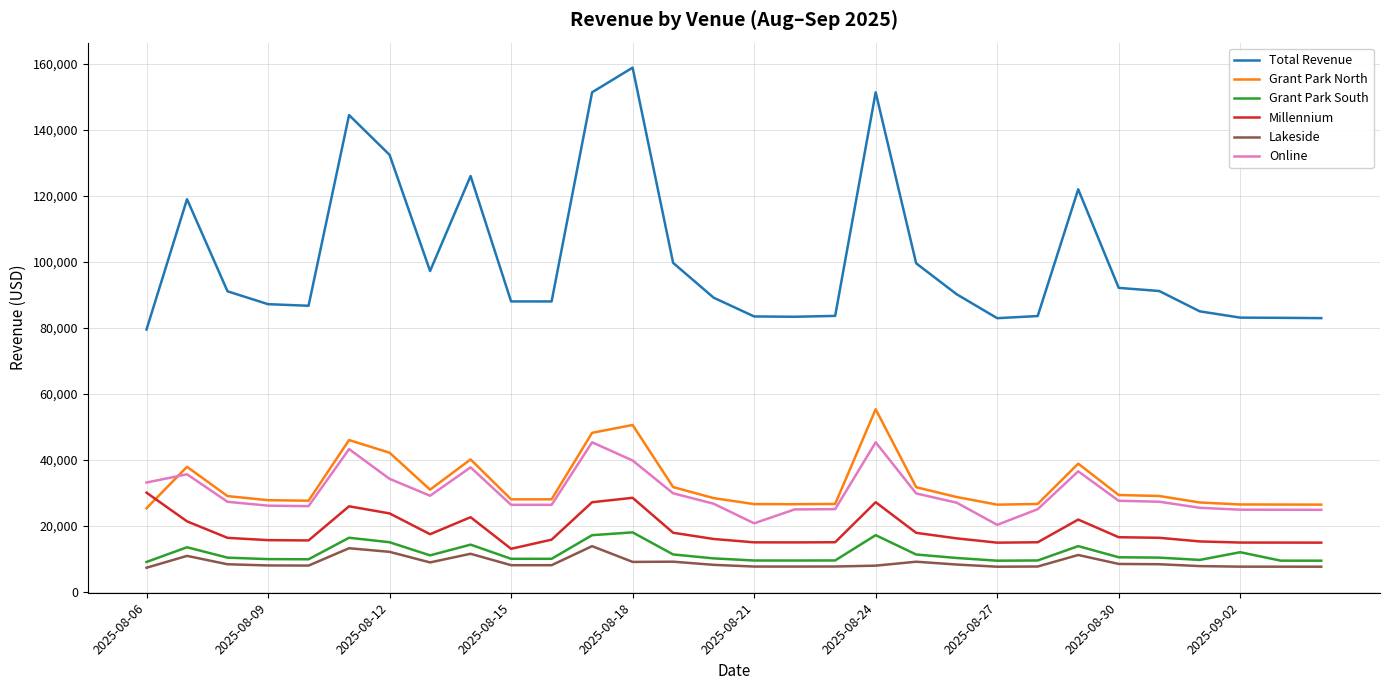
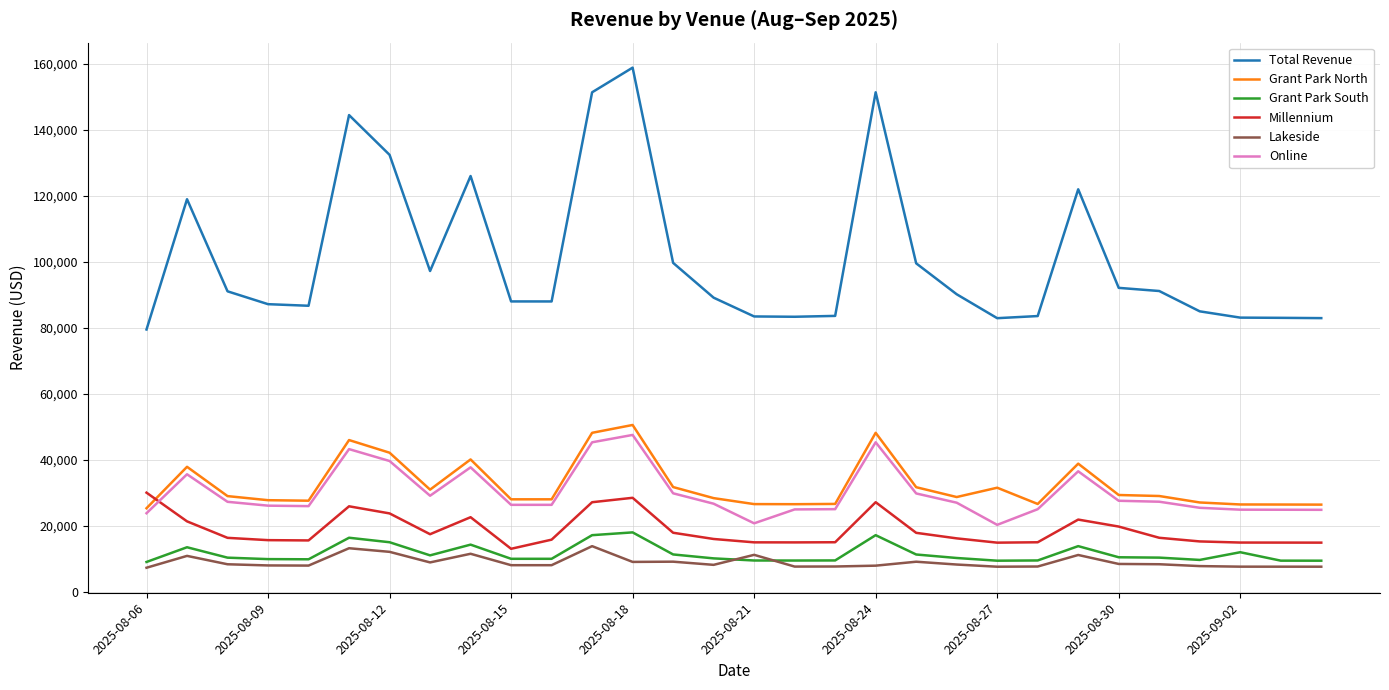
  {
    "Total Revenue": {
      "2025-08-06": "79,000",
      "2025-08-09": "87,000",
      "2025-08-12": "132,000",
      "2025-08-15": "88,000",
      "2025-08-18": "159,000",
      "2025-08-21": "83,000",
      "2025-08-24": "151,000",
      "2025-08-27": "83,000",
      "2025-08-30": "92,000",
      "2025-09-02": "83,000"
    },
    "Grant Park North": {
      "2025-08-06": "25,000",
      "2025-08-09": "28,000",
      "2025-08-12": "42,000",
      "2025-08-15": "28,000",
      "2025-08-18": "50,000",
      "2025-08-21": "27,000",
-     "2025-08-24": "55,000",
-     "2025-08-27": "26,000",
+     "2025-08-24": "48,000",
+     "2025-08-27": "31,000",
      "2025-08-30": "29,000",
      "2025-09-02": "26,000"
    },
    "Grant Park South": {
      "2025-08-06": "9,000",
      "2025-08-09": "10,000",
      "2025-08-12": "15,000",
      "2025-08-15": "10,000",
      "2025-08-18": "18,000",
      "2025-08-21": "9,000",
      "2025-08-24": "17,000",
      "2025-08-27": "9,000",
      "2025-08-30": "10,000",
      "2025-09-02": "12,000"
    },
    "Millennium": {
      "2025-08-06": "30,000",
      "2025-08-09": "16,000",
      "2025-08-12": "24,000",
      "2025-08-15": "13,000",
      "2025-08-18": "28,000",
      "2025-08-21": "15,000",
      "2025-08-24": "27,000",
      "2025-08-27": "15,000",
-     "2025-08-30": "16,000",
+     "2025-08-30": "20,000",
      "2025-09-02": "15,000"
    },
    "Lakeside": {
      "2025-08-06": "7,000",
      "2025-08-09": "8,000",
      "2025-08-12": "12,000",
      "2025-08-15": "8,000",
      "2025-08-18": "9,000",
-     "2025-08-21": "8,000",
+     "2025-08-21": "11,000",
      "2025-08-24": "8,000",
      "2025-08-27": "8,000",
      "2025-08-30": "8,000",
      "2025-09-02": "8,000"
    },
    "Online": {
-     "2025-08-06": "33,000",
+     "2025-08-06": "24,000",
      "2025-08-09": "26,000",
-     "2025-08-12": "34,000",
+     "2025-08-12": "40,000",
      "2025-08-15": "26,000",
-     "2025-08-18": "40,000",
+     "2025-08-18": "47,000",
      "2025-08-21": "21,000",
      "2025-08-24": "45,000",
      "2025-08-27": "20,000",
      "2025-08-30": "28,000",
      "2025-09-02": "25,000"
    }
  }
